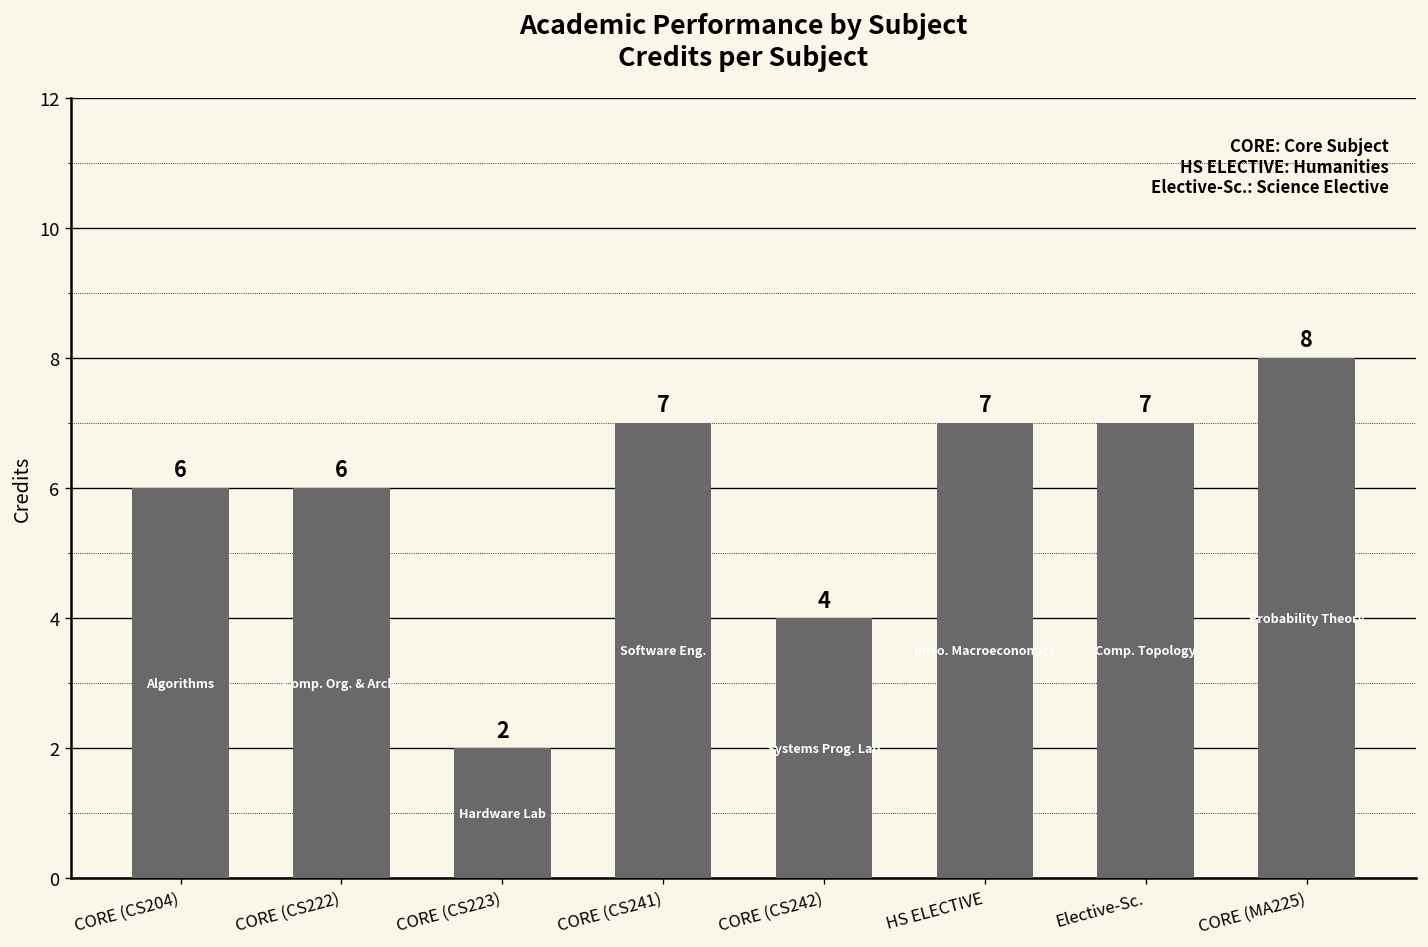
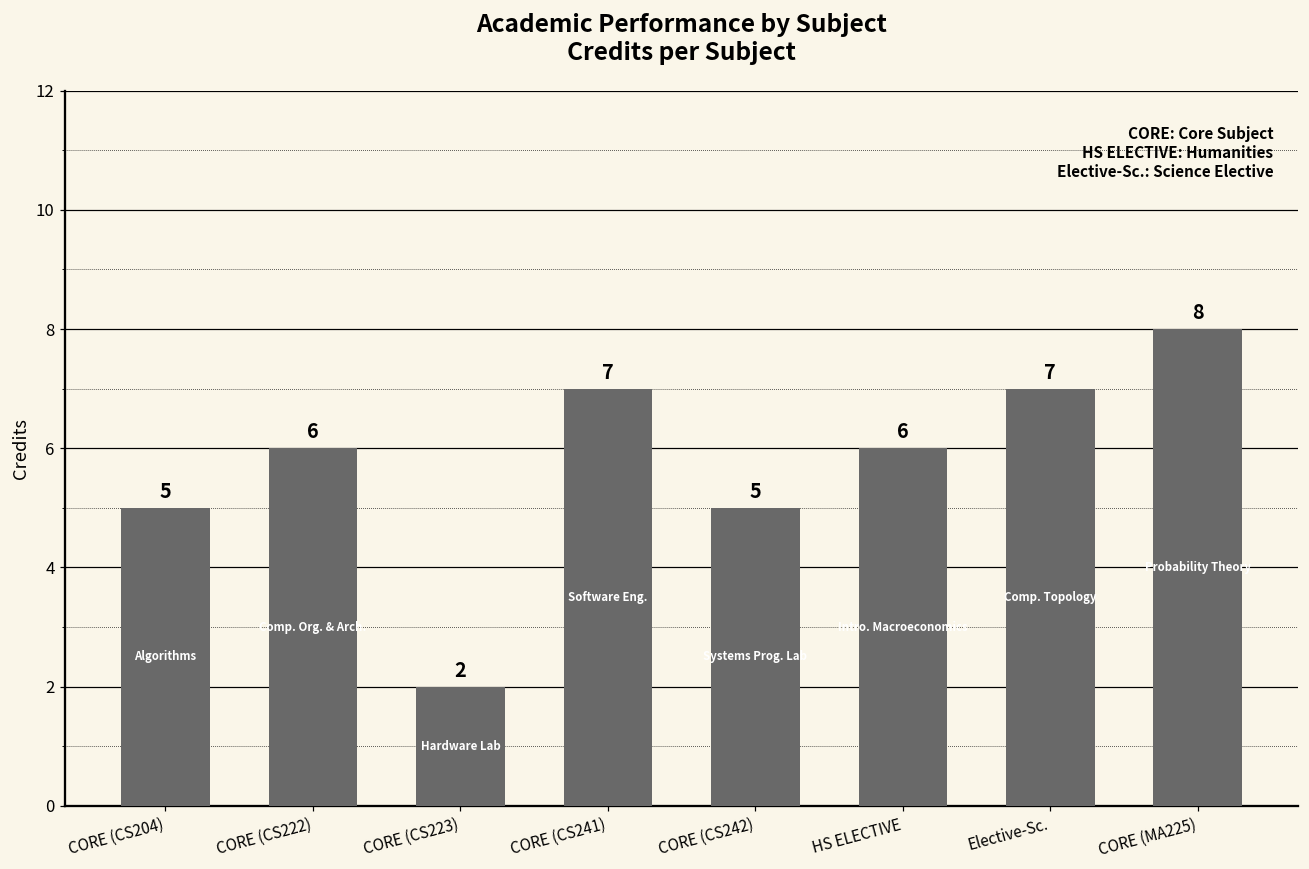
  {
-   "CORE (CS204)": 6,
+   "CORE (CS204)": 5,
    "CORE (CS222)": 6,
    "CORE (CS223)": 2,
    "CORE (CS241)": 7,
-   "CORE (CS242)": 4,
-   "HS ELECTIVE": 7,
+   "CORE (CS242)": 5,
+   "HS ELECTIVE": 6,
    "Elective-Sc.": 7,
    "CORE (MA225)": 8
  }
